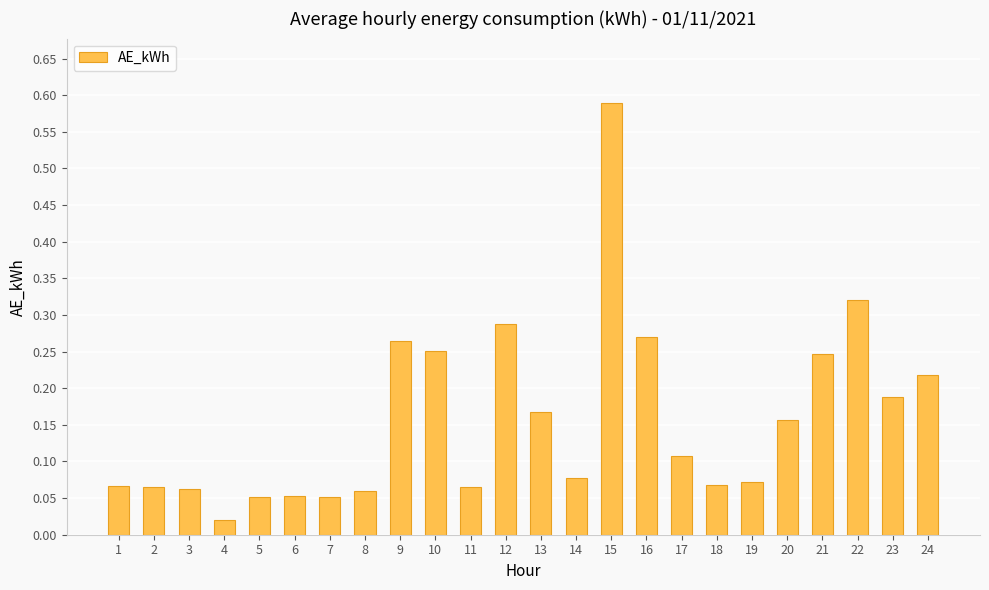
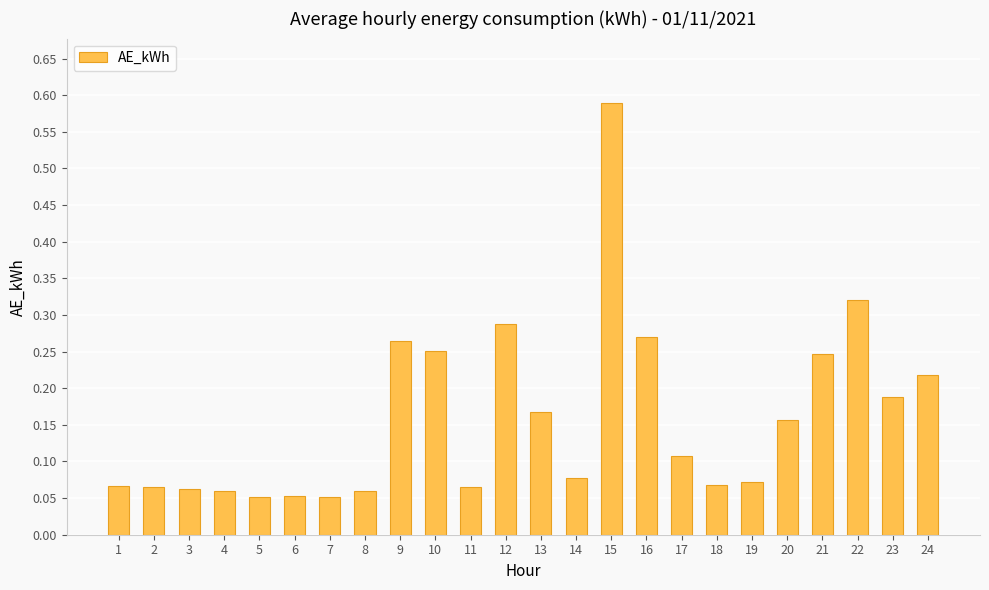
  {
    "1": 0.07,
    "2": 0.07,
    "3": 0.06,
-   "4": 0.02,
+   "4": 0.06,
    "5": 0.05,
    "6": 0.05,
    "7": 0.05,
    "8": 0.06,
    "9": 0.27,
    "10": 0.25,
    "11": 0.07,
    "12": 0.29,
    "13": 0.17,
    "14": 0.08,
    "15": 0.59,
    "16": 0.27,
    "17": 0.11,
    "18": 0.07,
    "19": 0.07,
    "20": 0.16,
    "21": 0.25,
    "22": 0.32,
    "23": 0.19,
    "24": 0.22
  }
